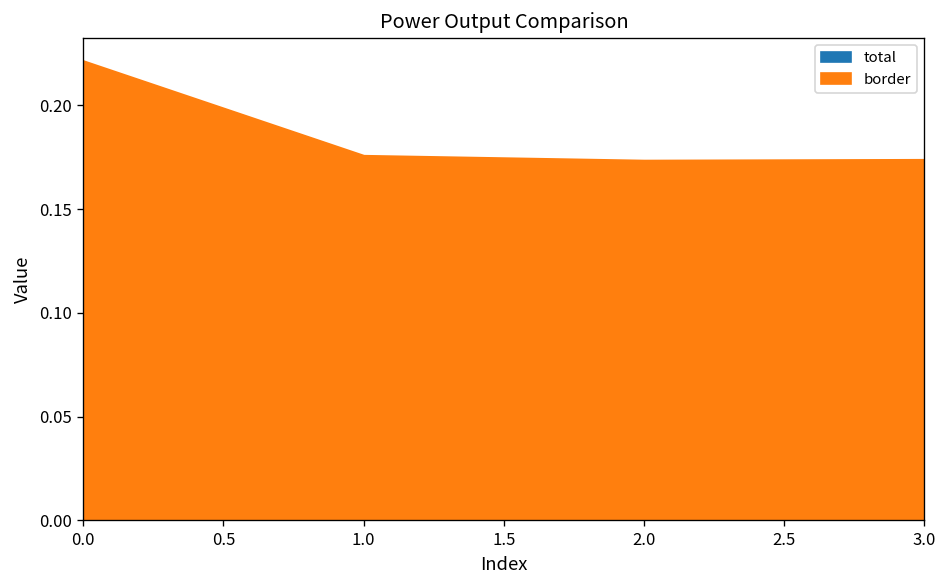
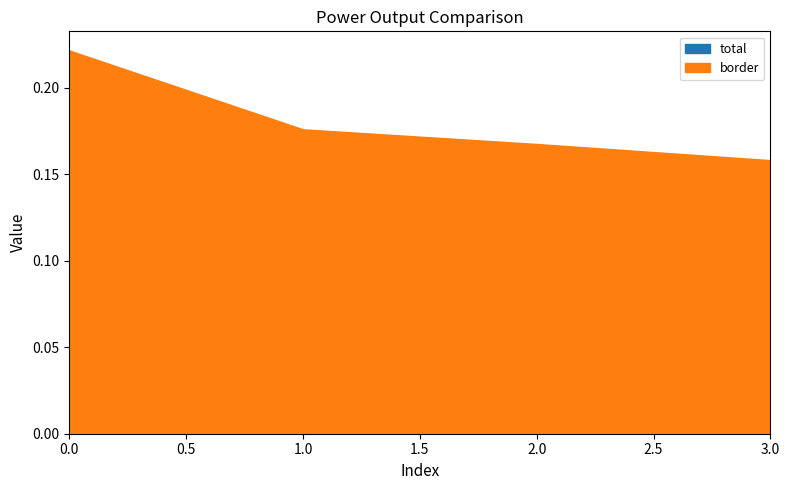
  {
    "border": {
      "0.0": 0.222,
      "1.0": 0.176,
-     "2.0": 0.174,
-     "3.0": 0.174
+     "2.0": 0.168,
+     "3.0": 0.158
    }
  }
